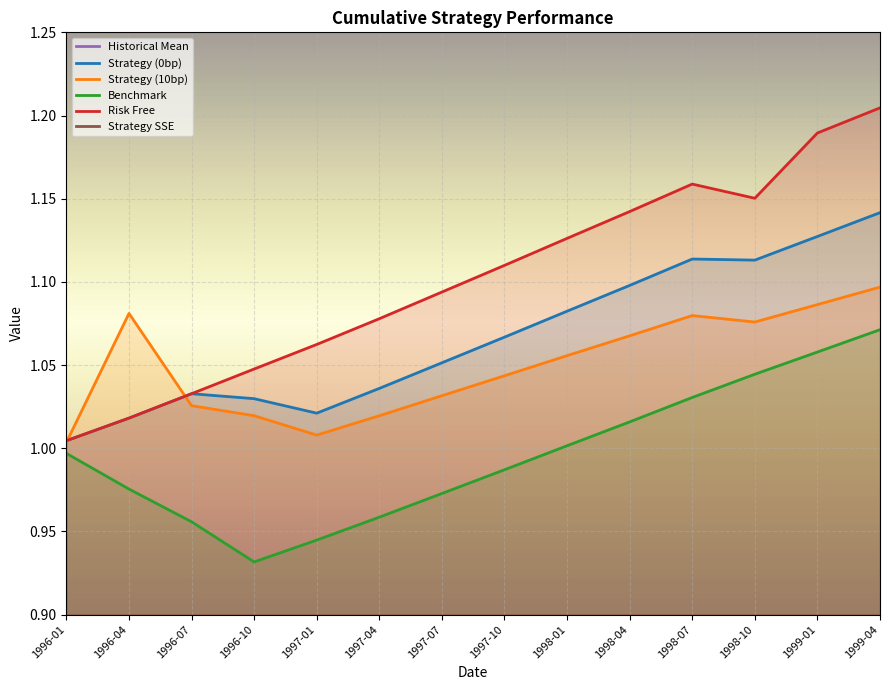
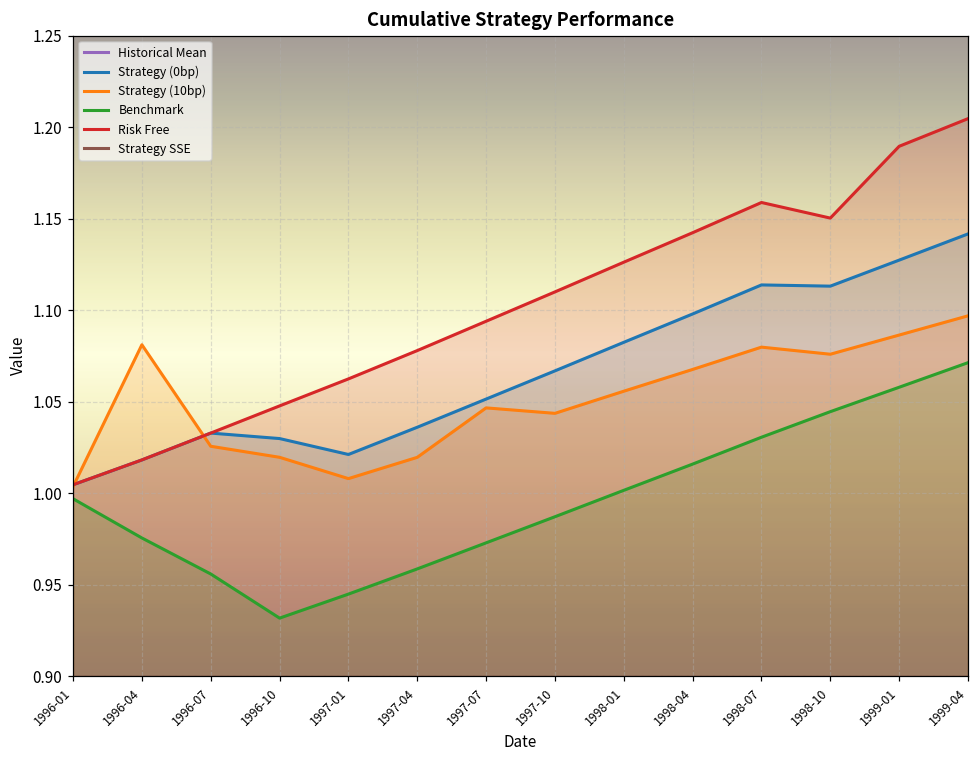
  {
    "Strategy (0bp)": {
      "1996-10": 1.030,
      "1997-01": 1.021,
      "1997-04": 1.036,
      "1997-07": 1.051,
      "1997-10": 1.067,
      "1998-01": 1.082,
      "1998-04": 1.098,
      "1998-07": 1.114,
      "1998-10": 1.113,
      "1999-01": 1.127,
      "1999-04": 1.142
    },
    "Strategy (10bp)": {
      "1996-04": 1.081,
      "1996-07": 1.026,
      "1996-10": 1.020,
      "1997-01": 1.008,
      "1997-04": 1.020,
-     "1997-07": 1.032,
+     "1997-07": 1.047,
      "1997-10": 1.044,
      "1998-01": 1.056,
      "1998-04": 1.068,
      "1998-07": 1.080,
      "1998-10": 1.076,
      "1999-01": 1.086,
      "1999-04": 1.097
    },
    "Benchmark": {
      "1996-01": 0.997,
      "1996-04": 0.975,
      "1996-07": 0.956,
      "1996-10": 0.932,
      "1997-01": 0.945,
      "1997-04": 0.959,
      "1997-07": 0.973,
      "1997-10": 0.987,
      "1998-01": 1.001,
      "1998-04": 1.016,
      "1998-07": 1.031,
      "1998-10": 1.044,
      "1999-01": 1.058,
      "1999-04": 1.071
    },
    "Risk Free": {
      "1996-10": 1.048,
      "1997-01": 1.062,
      "1997-04": 1.078,
      "1997-07": 1.094,
      "1997-10": 1.110,
      "1998-01": 1.126,
      "1998-04": 1.142,
      "1998-07": 1.159,
      "1998-10": 1.150,
      "1999-01": 1.189,
      "1999-04": 1.205
    }
  }
